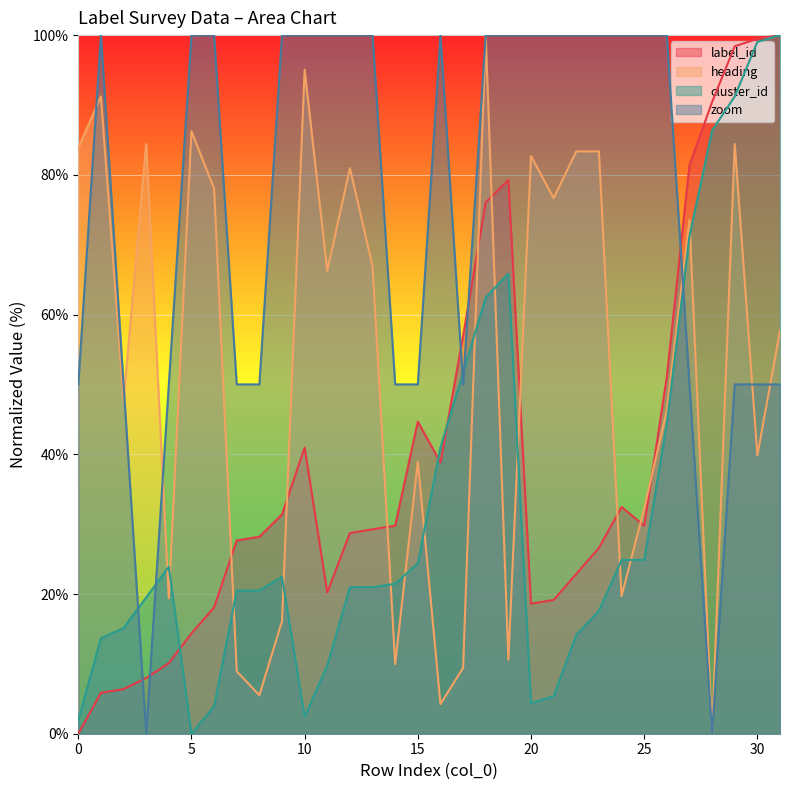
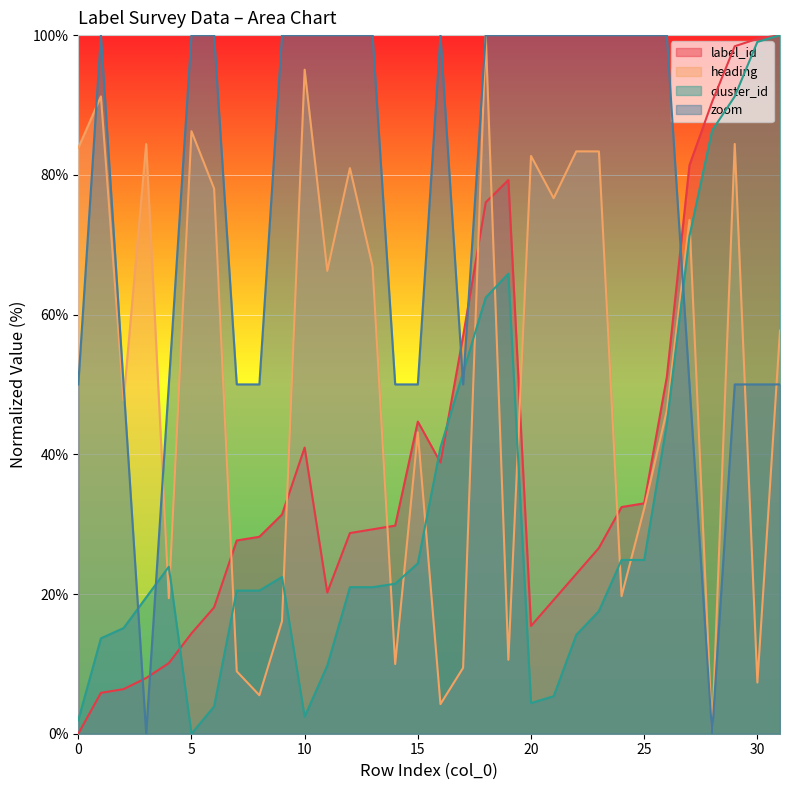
  {
    "label_id": {
      "0": "0%",
      "5": "14%",
      "10": "41%",
      "15": "45%",
-     "20": "19%",
-     "25": "30%",
+     "20": "15%",
+     "25": "33%",
      "30": "99%"
    },
    "heading": {
      "0": "84%",
      "5": "86%",
      "10": "95%",
-     "15": "39%",
+     "15": "43%",
      "20": "83%",
      "25": "32%",
-     "30": "40%"
+     "30": "7%"
    }
  }
